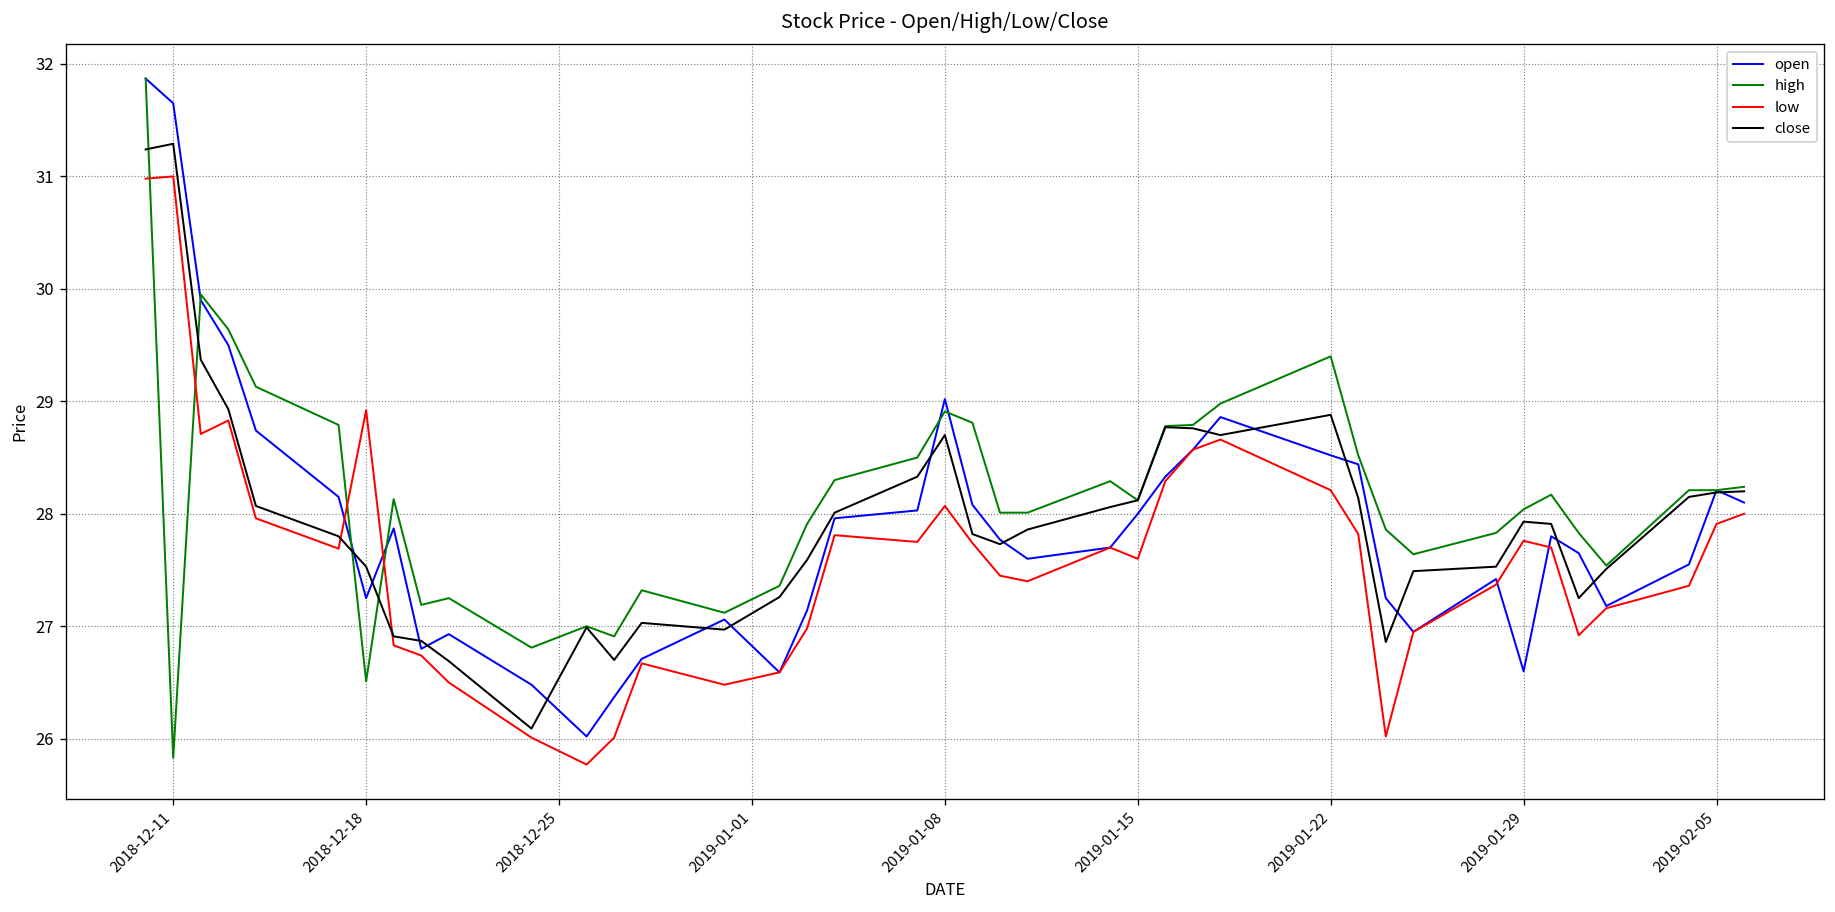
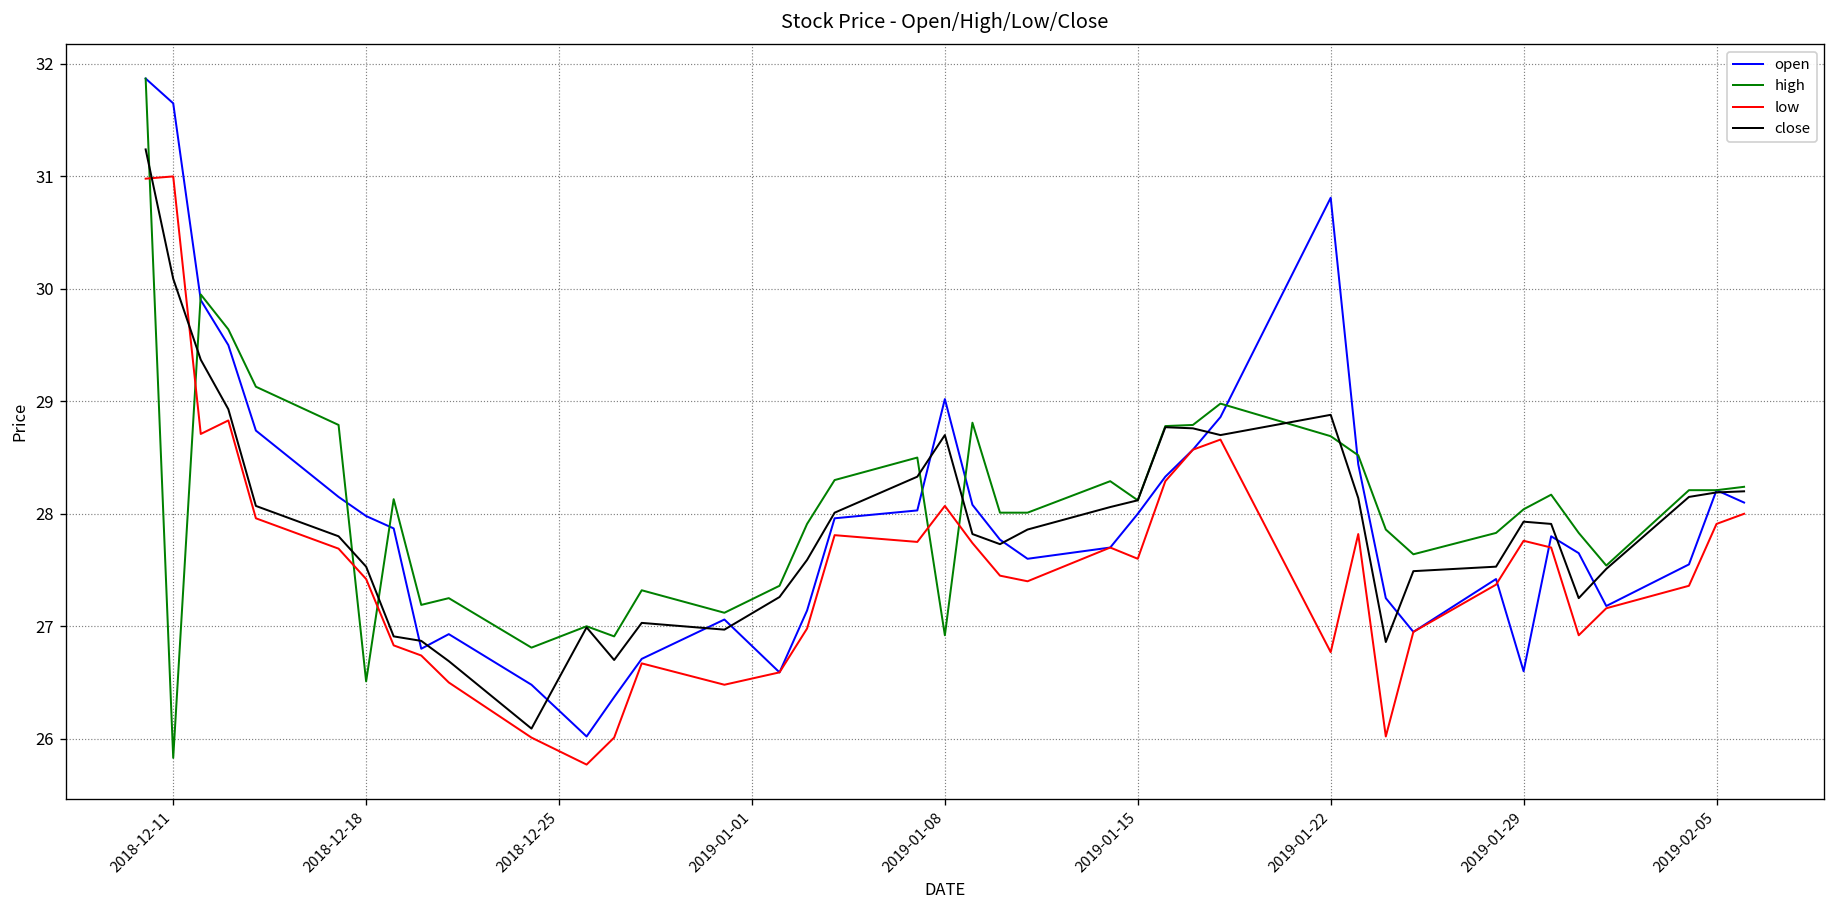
  {
    "open": {
      "2018-12-11": 31.7,
-     "2018-12-18": 27.3,
+     "2018-12-18": 28.0,
      "2019-01-08": 29.0,
      "2019-01-15": 28.0,
-     "2019-01-22": 28.5,
+     "2019-01-22": 30.8,
      "2019-01-29": 26.6
    },
    "high": {
      "2018-12-11": 25.8,
      "2018-12-18": 26.5,
-     "2019-01-08": 28.9,
-     "2019-01-22": 29.4,
+     "2019-01-08": 26.9,
+     "2019-01-22": 28.7,
      "2019-01-29": 28.0
    },
    "low": {
      "2018-12-11": 31.0,
-     "2018-12-18": 28.9,
+     "2018-12-18": 27.4,
      "2019-01-08": 28.1,
      "2019-01-15": 27.6,
-     "2019-01-22": 28.2,
+     "2019-01-22": 26.8,
      "2019-01-29": 27.8,
      "2019-02-05": 27.9
    },
    "close": {
-     "2018-12-11": 31.3,
+     "2018-12-11": 30.1,
      "2018-12-18": 27.5,
      "2019-01-08": 28.7,
      "2019-01-22": 28.9,
      "2019-01-29": 27.9
    }
  }
